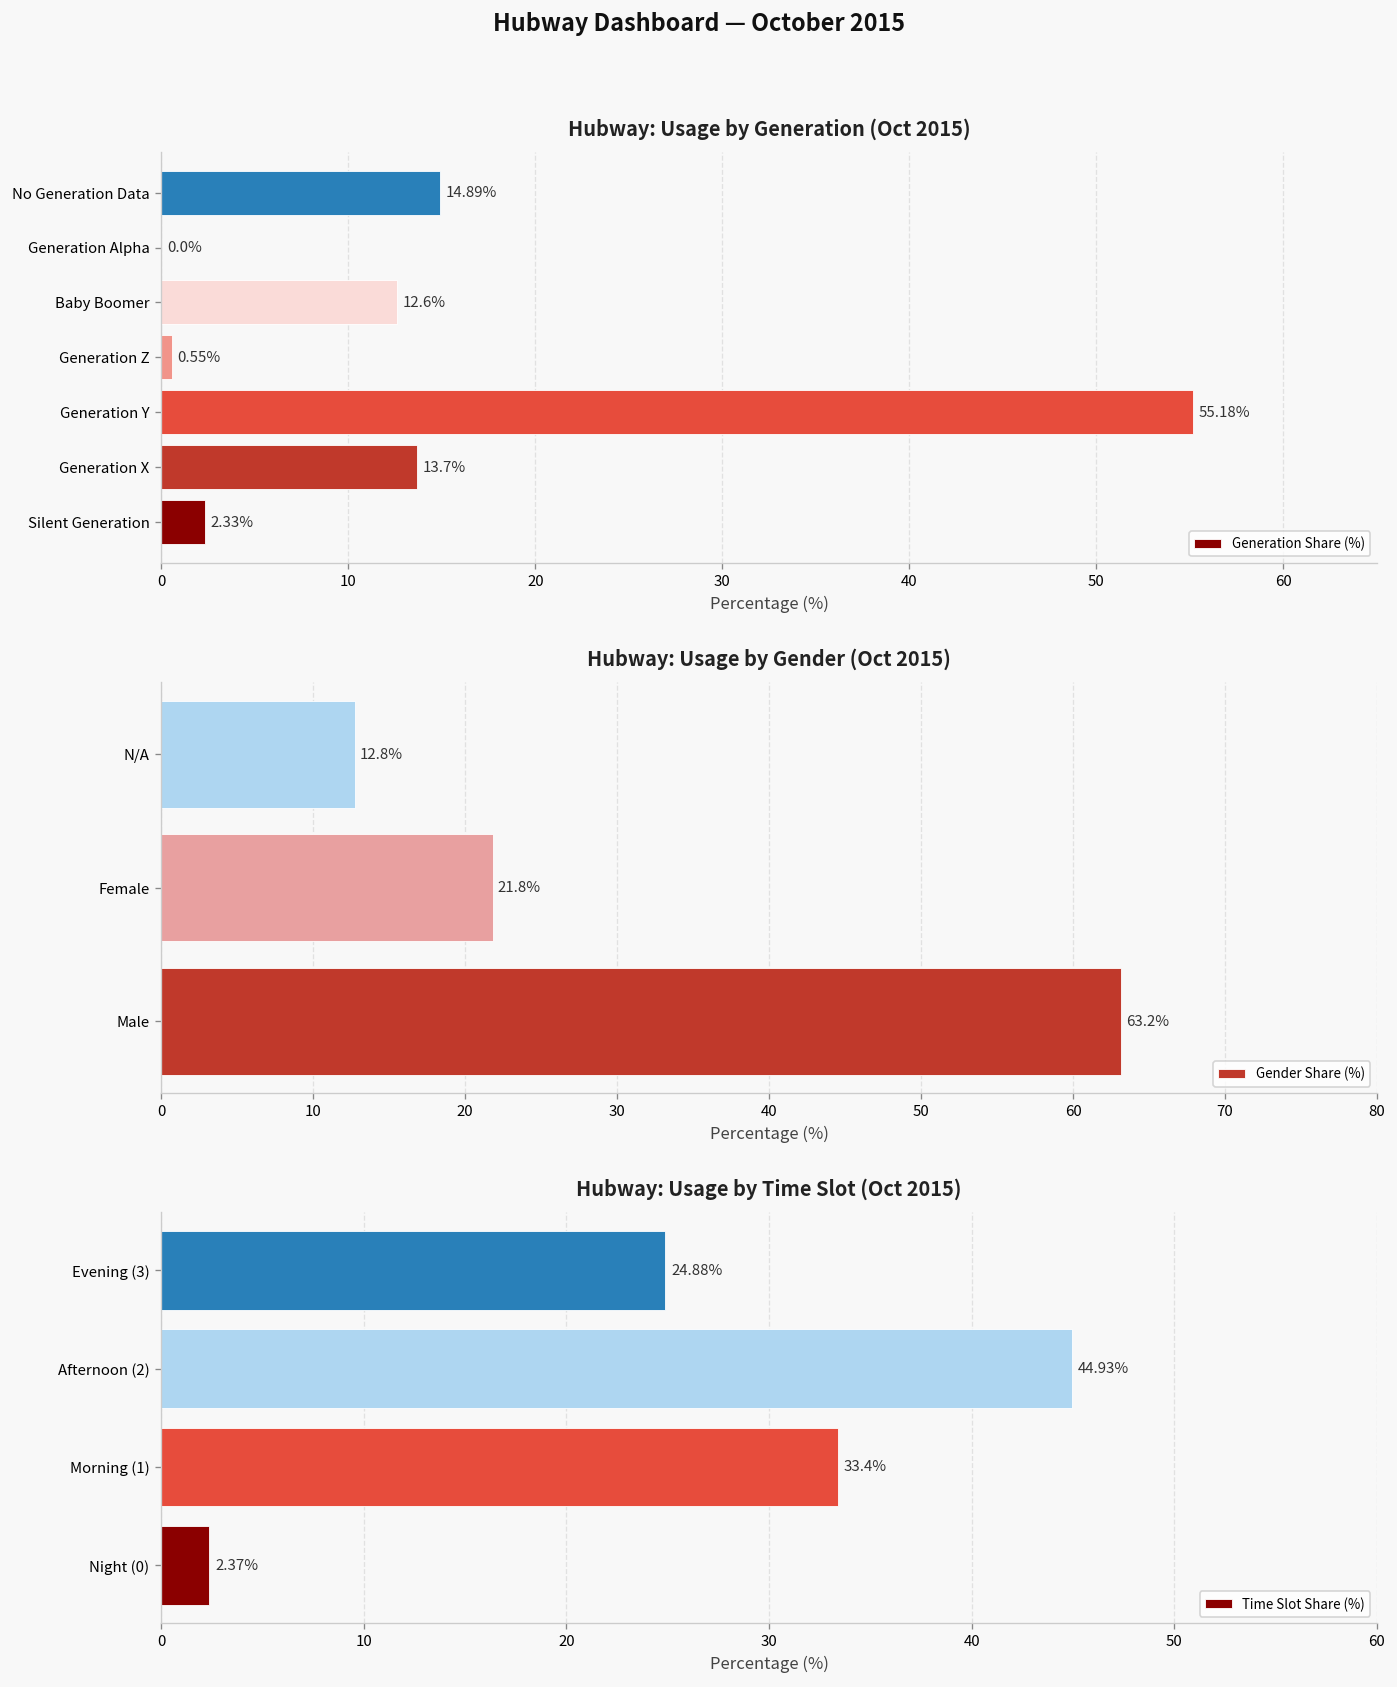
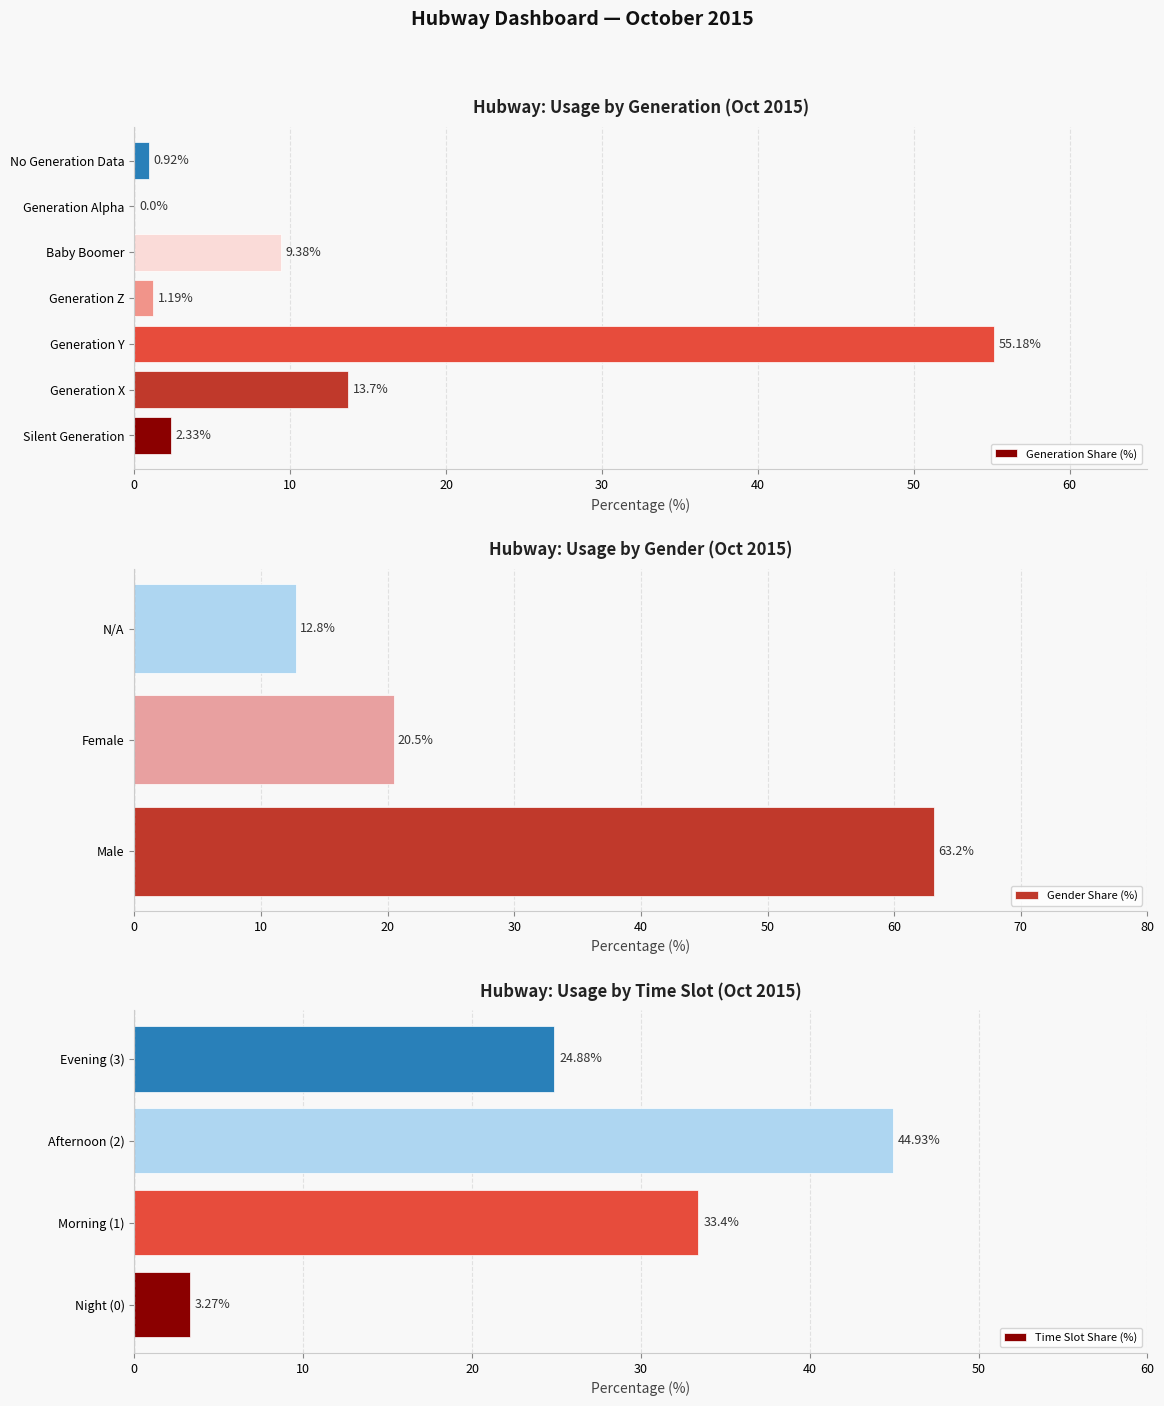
  {
    "Hubway: Usage by Generation (Oct 2015)": {
-     "No Generation Data": "14.89%",
+     "No Generation Data": "0.92%",
      "Generation Alpha": "0.0%",
-     "Baby Boomer": "12.6%",
-     "Generation Z": "0.55%",
+     "Baby Boomer": "9.38%",
+     "Generation Z": "1.19%",
      "Generation Y": "55.18%",
      "Generation X": "13.7%",
      "Silent Generation": "2.33%"
    },
    "Hubway: Usage by Gender (Oct 2015)": {
      "N/A": "12.8%",
-     "Female": "21.8%",
+     "Female": "20.5%",
      "Male": "63.2%"
    },
    "Hubway: Usage by Time Slot (Oct 2015)": {
      "Evening (3)": "24.88%",
      "Afternoon (2)": "44.93%",
      "Morning (1)": "33.4%",
-     "Night (0)": "2.37%"
+     "Night (0)": "3.27%"
    }
  }
